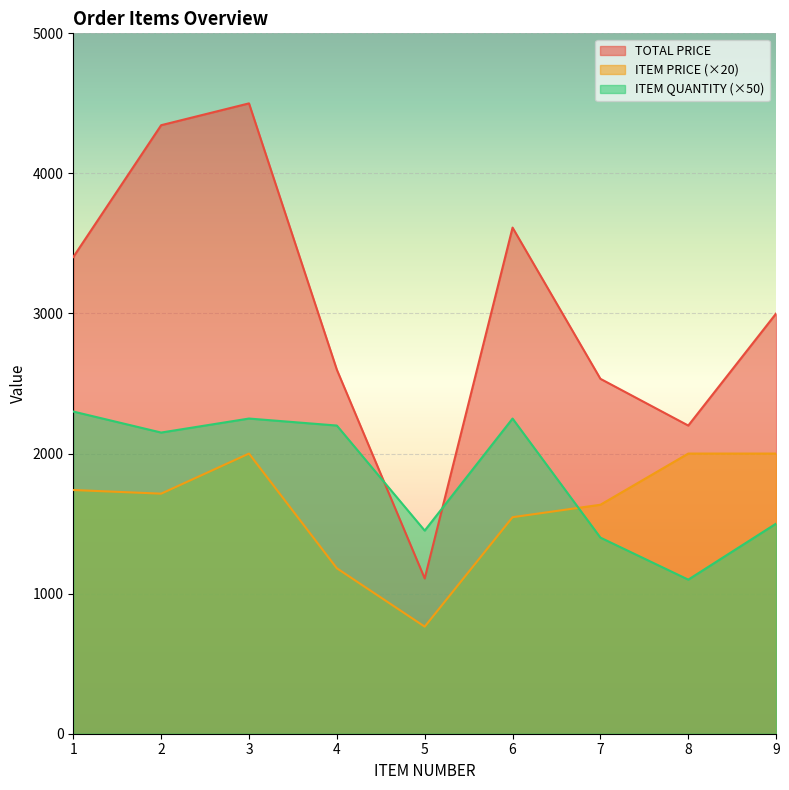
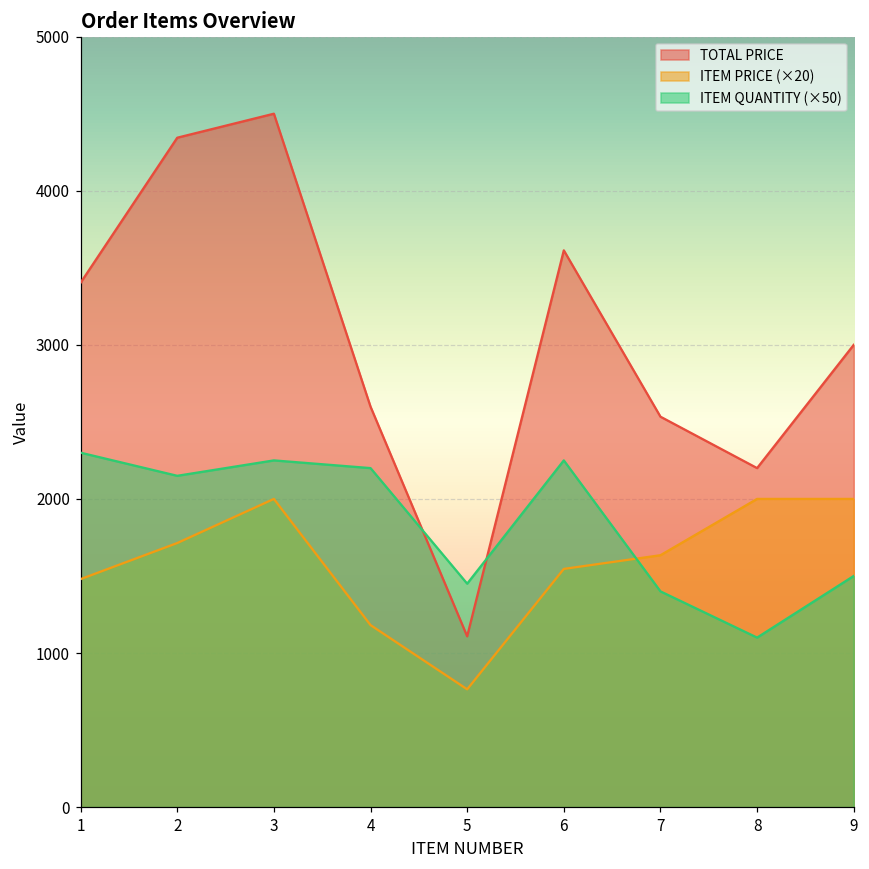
  {
    "TOTAL PRICE": {
      "1": 3400,
      "2": 4340,
      "3": 4500,
      "4": 2600,
      "5": 1110,
      "6": 3610,
      "7": 2530,
      "8": 2200,
      "9": 3000
    },
    "ITEM PRICE (×20)": {
-     "1": 1740,
+     "1": 1480,
      "2": 1710,
      "3": 2000,
      "4": 1180,
      "5": 760,
      "6": 1550,
      "7": 1630,
      "8": 2000,
      "9": 2000
    },
    "ITEM QUANTITY (×50)": {
      "1": 2300,
      "2": 2150,
      "3": 2250,
      "4": 2200,
      "5": 1450,
      "6": 2250,
      "7": 1400,
      "8": 1100,
      "9": 1500
    }
  }
